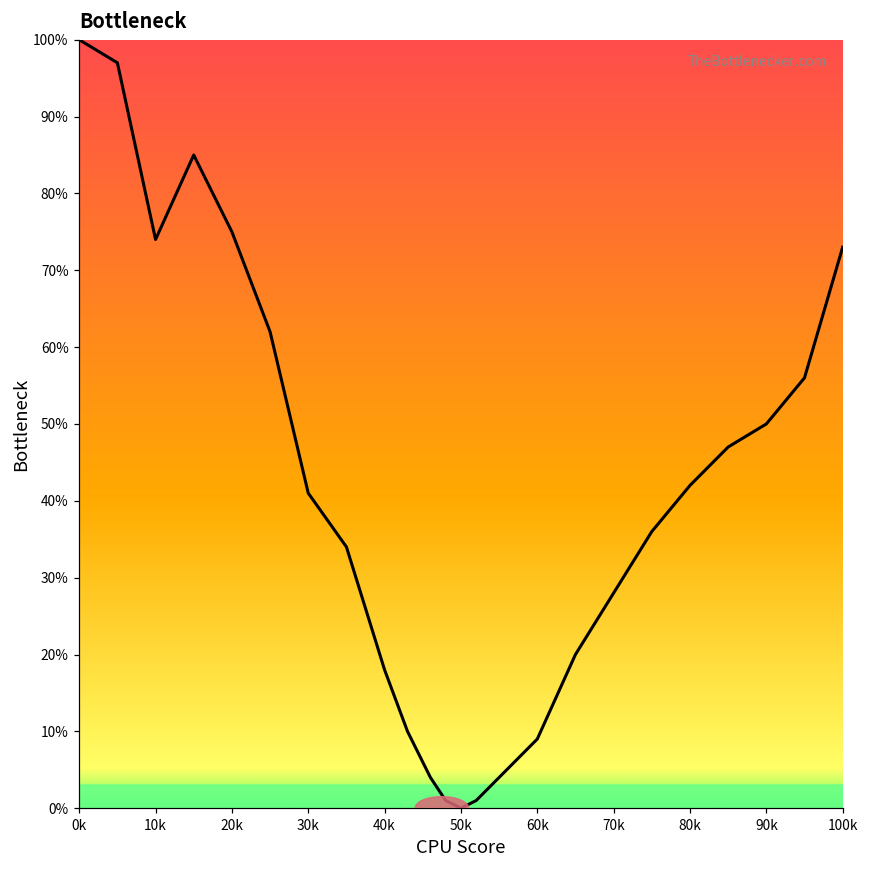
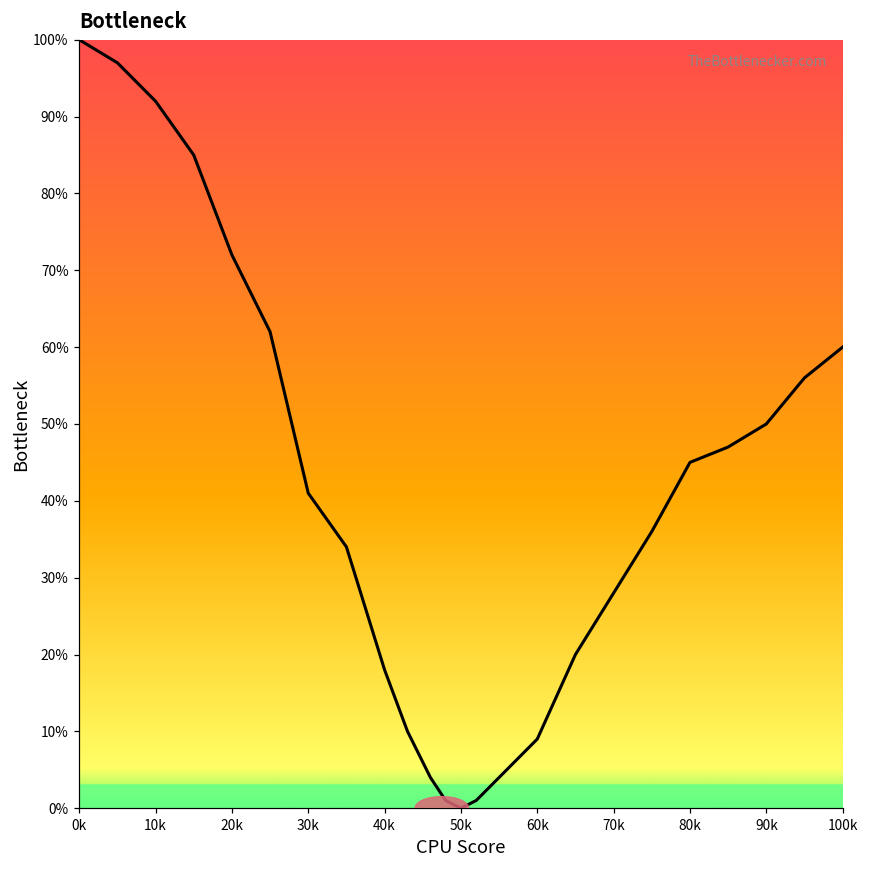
  {
    "0k": "100%",
-   "10k": "74%",
-   "20k": "75%",
+   "10k": "92%",
+   "20k": "72%",
    "30k": "41%",
    "40k": "18%",
    "60k": "9%",
    "70k": "28%",
-   "80k": "42%",
+   "80k": "45%",
    "90k": "50%",
-   "100k": "73%"
+   "100k": "60%"
  }
